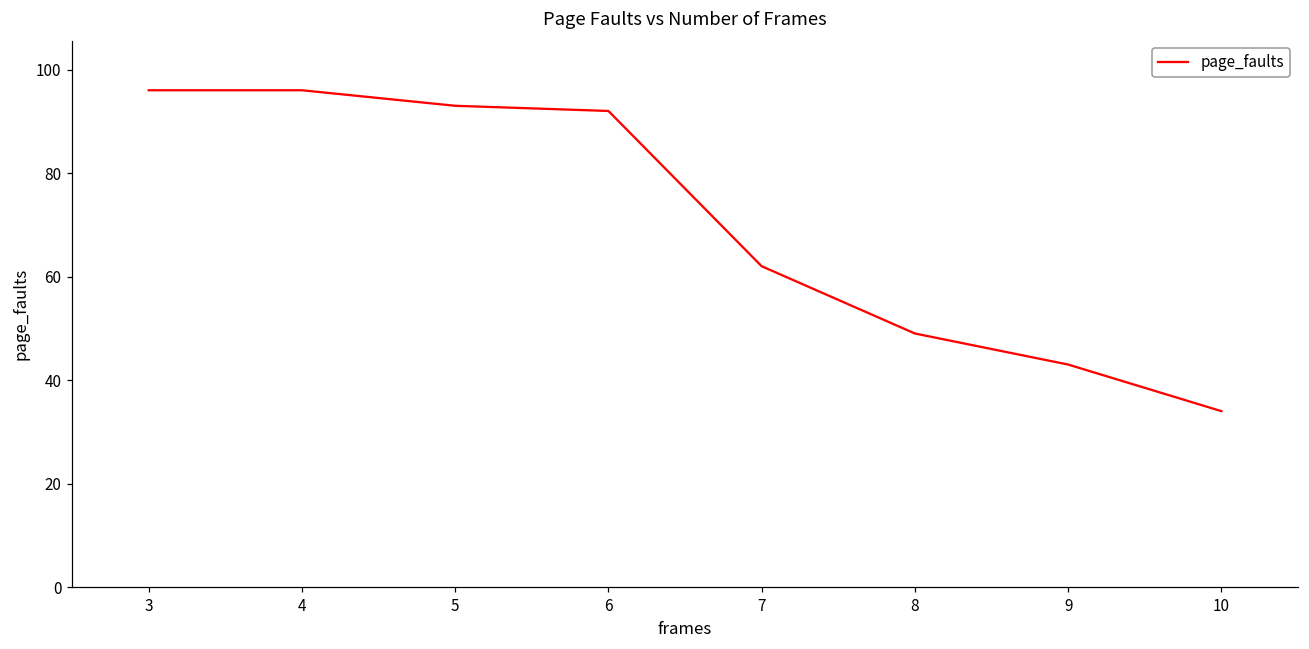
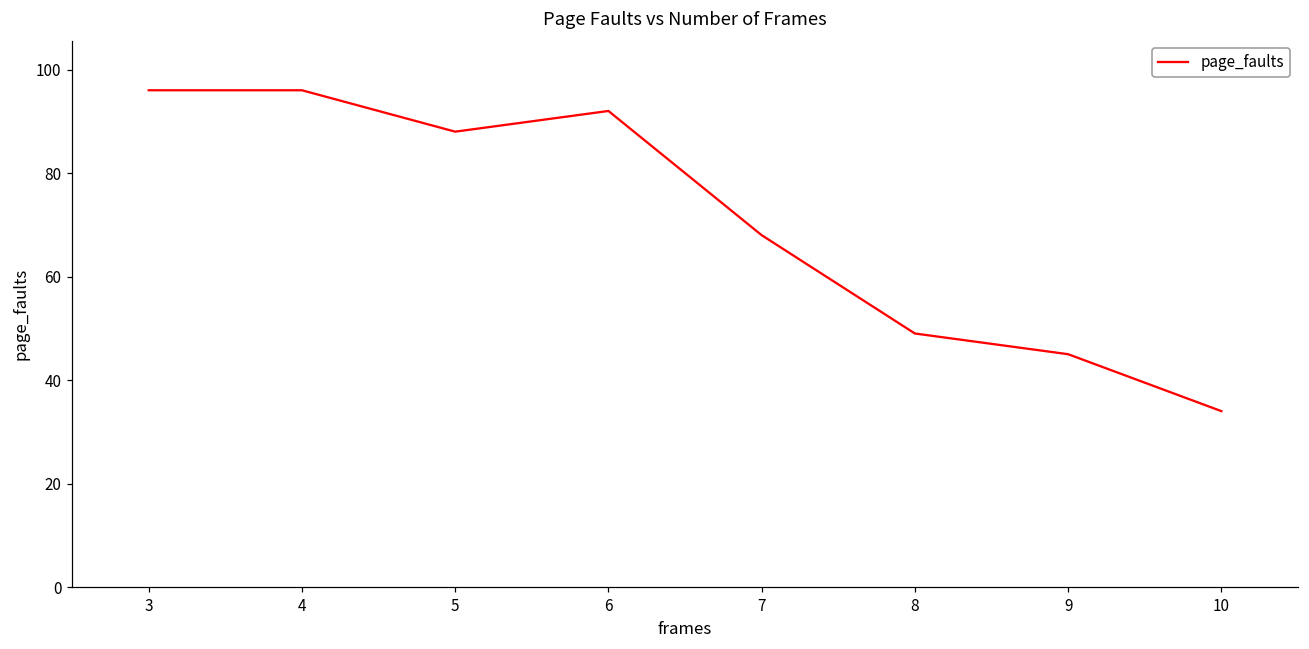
  {
    "3": 96,
    "4": 96,
-   "5": 93,
+   "5": 88,
    "6": 92,
-   "7": 62,
+   "7": 68,
    "8": 49,
-   "9": 43,
+   "9": 45,
    "10": 34
  }
